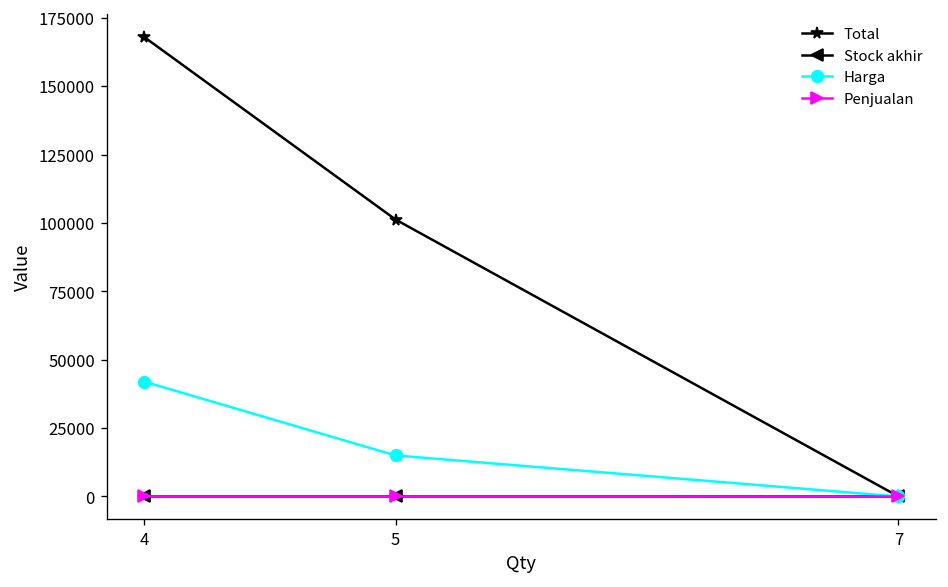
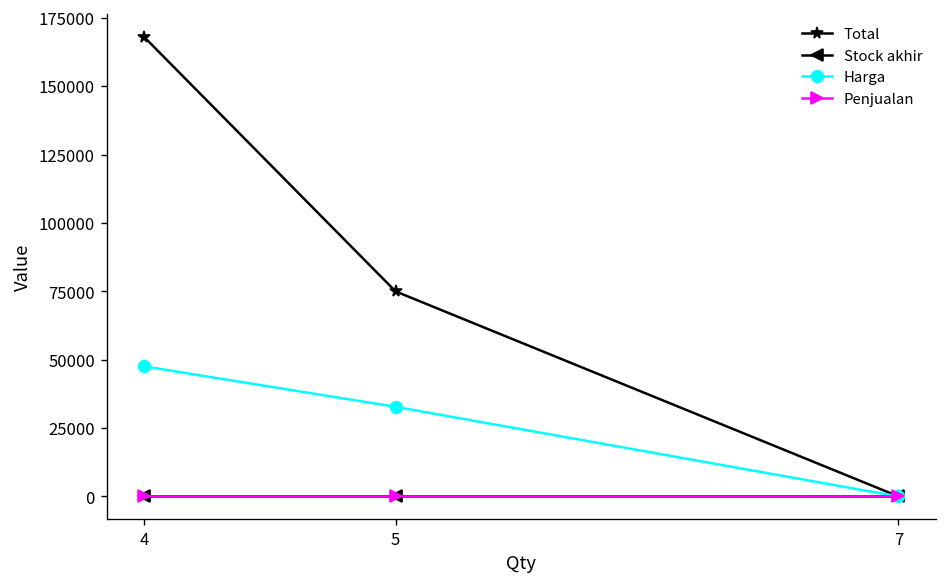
  {
    "Total": {
      "4": 168000,
-     "5": 101000
+     "5": 75000
    },
    "Penjualan": {
      "4": 0,
      "5": 0
    },
    "Harga": {
-     "4": 42000,
-     "5": 15000
+     "4": 48000,
+     "5": 33000
    }
  }
